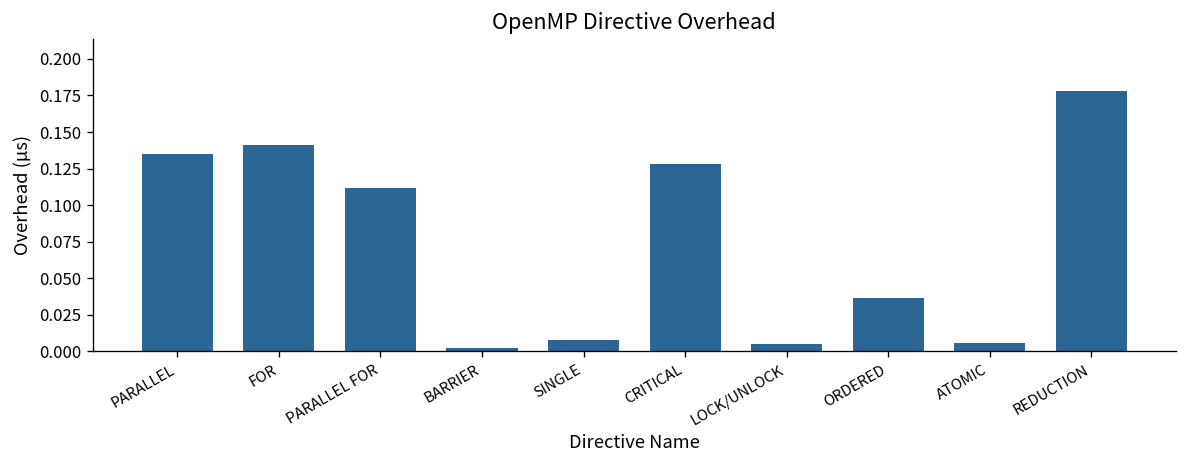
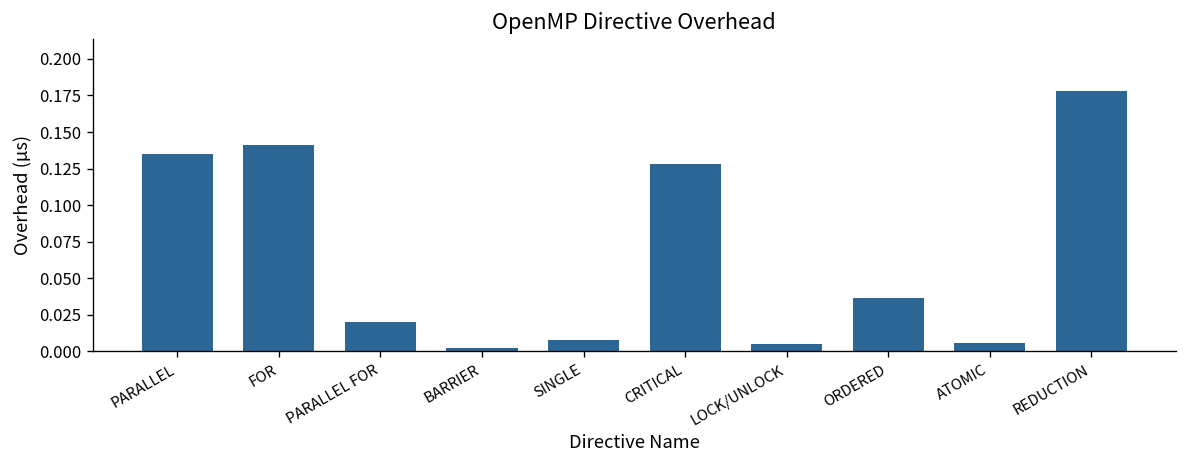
  {
    "PARALLEL": 0.135,
    "FOR": 0.141,
-   "PARALLEL FOR": 0.112,
+   "PARALLEL FOR": 0.020,
    "BARRIER": 0.002,
    "SINGLE": 0.008,
    "CRITICAL": 0.128,
    "LOCK/UNLOCK": 0.005,
    "ORDERED": 0.036,
    "ATOMIC": 0.006,
    "REDUCTION": 0.178
  }
